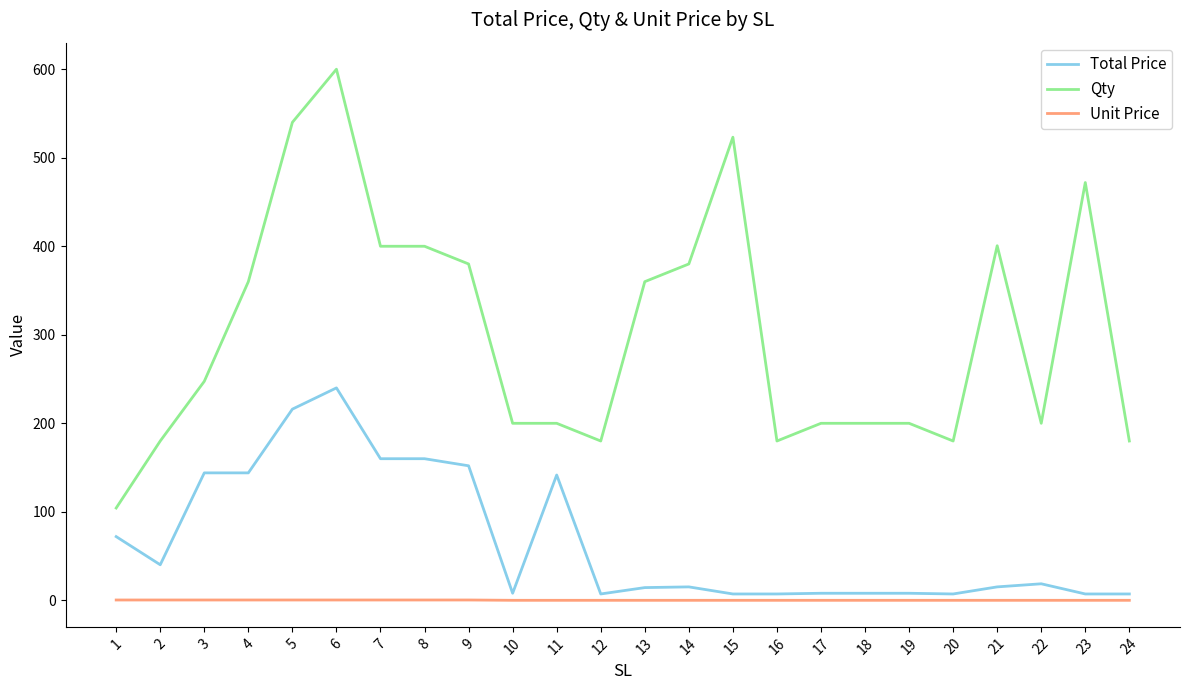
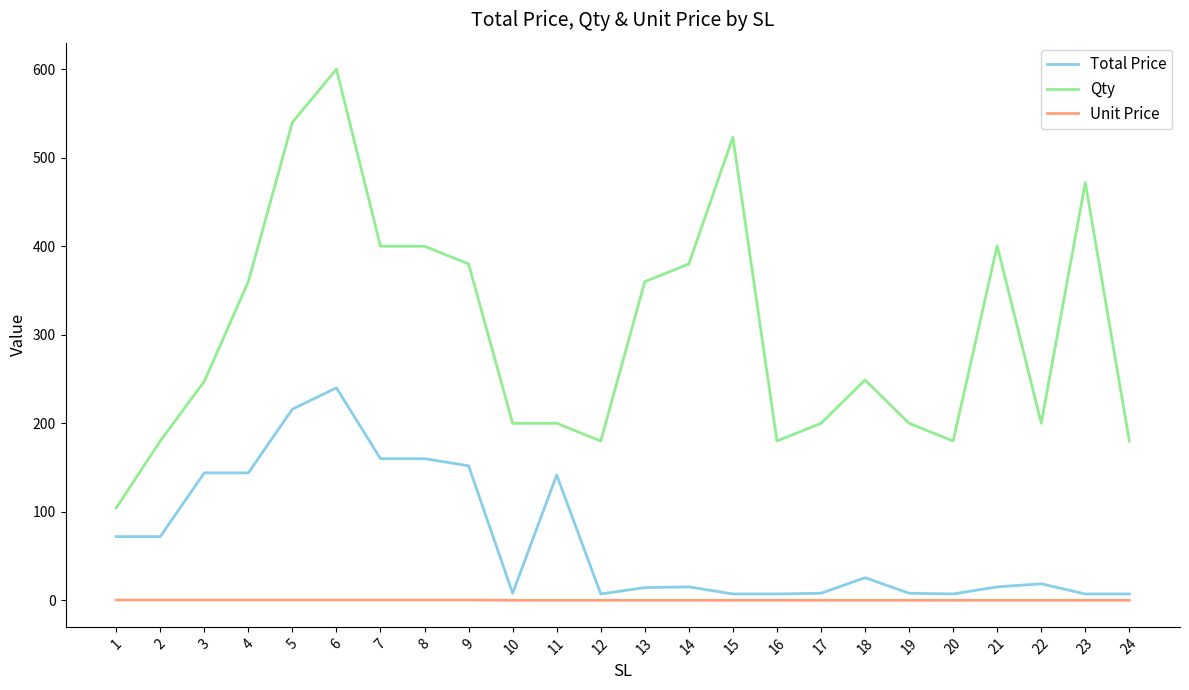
  {
    "Total Price": {
      "1": 70,
-     "2": 40,
+     "2": 70,
      "3": 140,
      "4": 140,
      "5": 220,
      "6": 240,
      "7": 160,
      "8": 160,
      "9": 150,
      "10": 10,
      "11": 140,
      "12": 10,
      "13": 10,
      "14": 20,
      "15": 10,
      "16": 10,
      "17": 10,
-     "18": 10,
+     "18": 30,
      "19": 10,
      "20": 10,
      "21": 20,
      "22": 20,
      "23": 10,
      "24": 10
    },
    "Qty": {
      "1": 100,
      "2": 180,
      "3": 250,
      "4": 360,
      "5": 540,
      "6": 600,
      "7": 400,
      "8": 400,
      "9": 380,
      "10": 200,
      "11": 200,
      "12": 180,
      "13": 360,
      "14": 380,
      "15": 520,
      "16": 180,
      "17": 200,
-     "18": 200,
+     "18": 250,
      "19": 200,
      "20": 180,
      "21": 400,
      "22": 200,
      "23": 470,
      "24": 180
    },
    "Unit Price": {
      "1": 0,
      "2": 0,
      "3": 0,
      "4": 0,
      "5": 0,
      "6": 0,
      "7": 0,
      "8": 0,
      "9": 0,
      "10": 0,
      "11": 0,
      "12": 0,
      "13": 0,
      "14": 0,
      "15": 0,
      "16": 0,
      "17": 0,
      "18": 0,
      "19": 0,
      "20": 0,
      "21": 0,
      "22": 0,
      "23": 0,
      "24": 0
    }
  }
